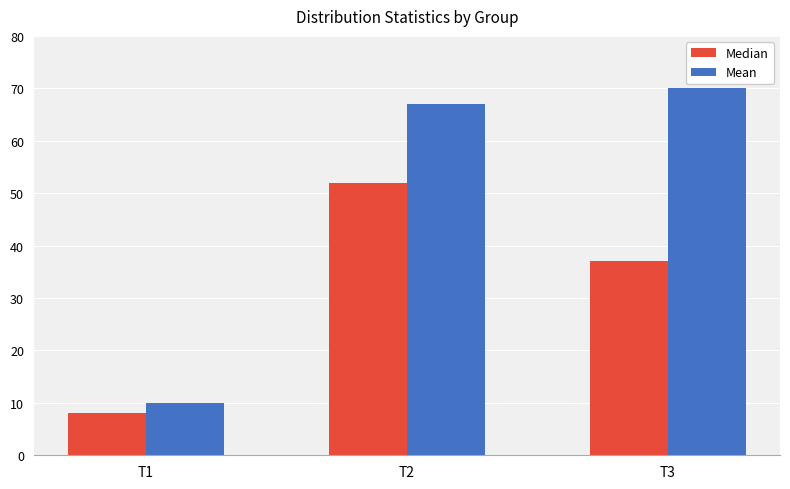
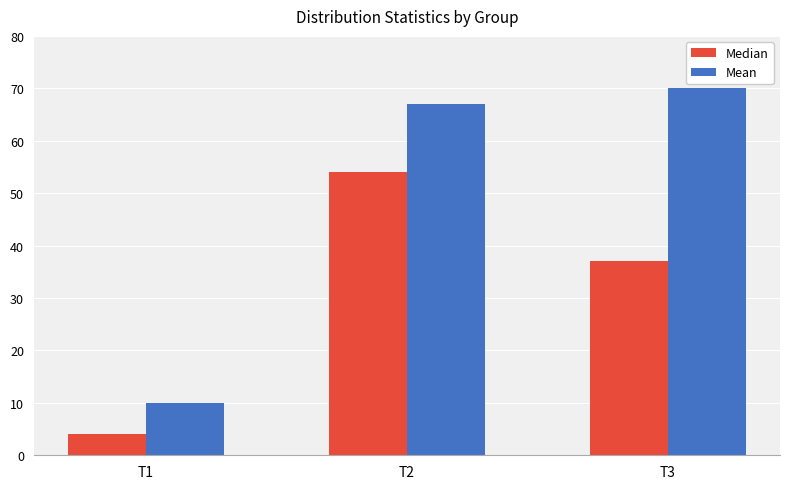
  {
    "Median": {
-     "T1": 8,
-     "T2": 52,
+     "T1": 4,
+     "T2": 54,
      "T3": 37
    },
    "Mean": {
      "T1": 10,
      "T2": 67,
      "T3": 70
    }
  }
